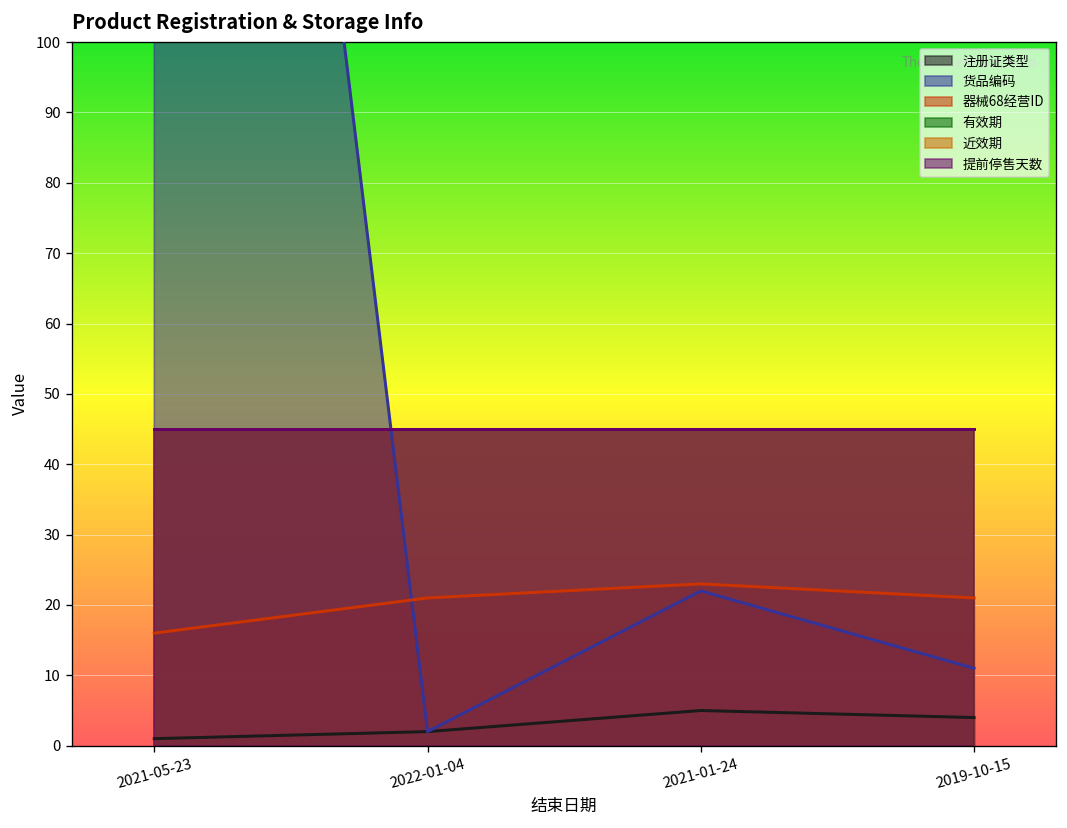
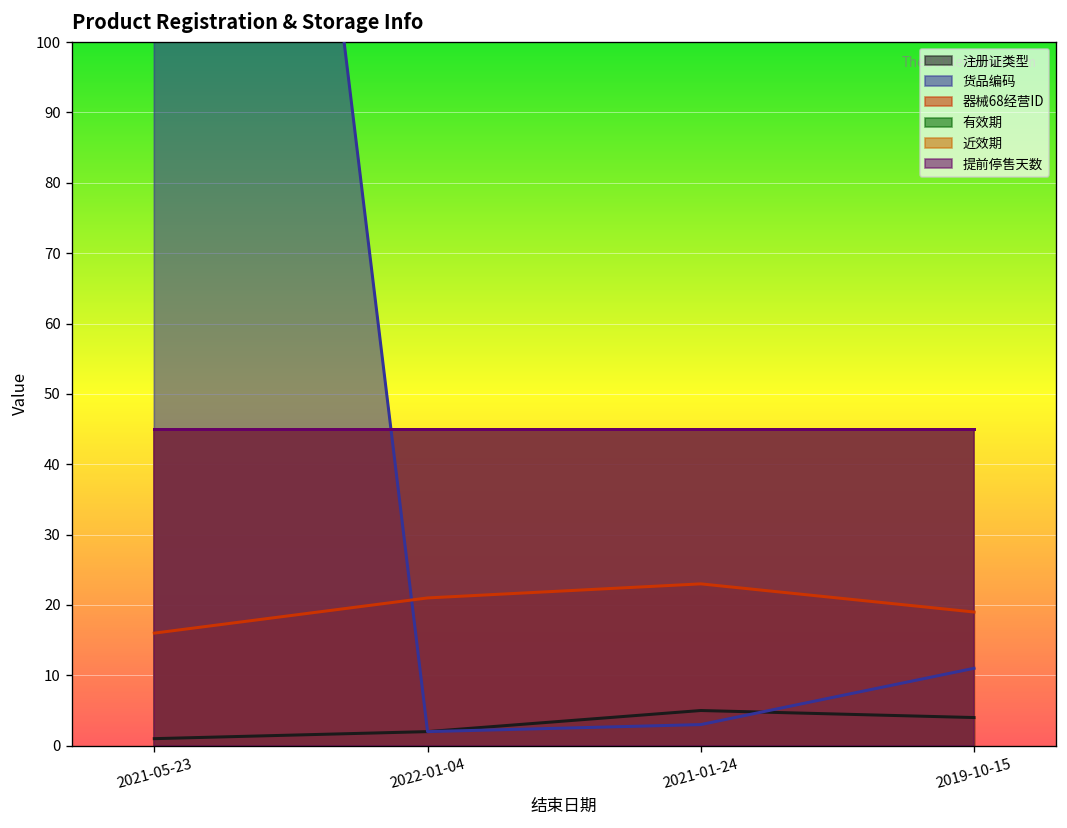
  {
    "注册证类型": {
      "2021-05-23": 1,
      "2021-01-24": 5,
      "2019-10-15": 4
    },
    "货品编码": {
-     "2021-01-24": 22,
+     "2021-01-24": 3,
      "2019-10-15": 11
    },
    "器械68经营ID": {
      "2021-05-23": 16,
      "2022-01-04": 21,
      "2021-01-24": 23,
-     "2019-10-15": 21
+     "2019-10-15": 19
    },
    "提前停售天数": {
      "2021-05-23": 45,
      "2022-01-04": 45,
      "2021-01-24": 45,
      "2019-10-15": 45
    }
  }
